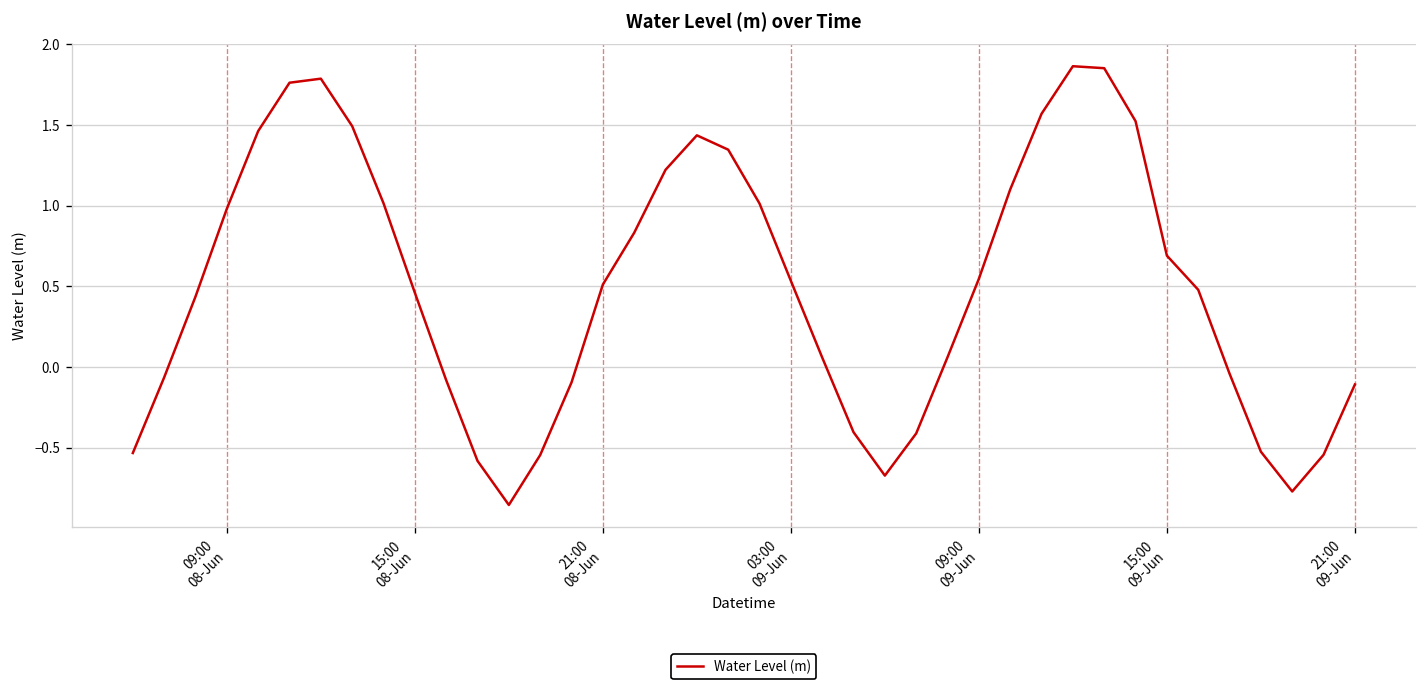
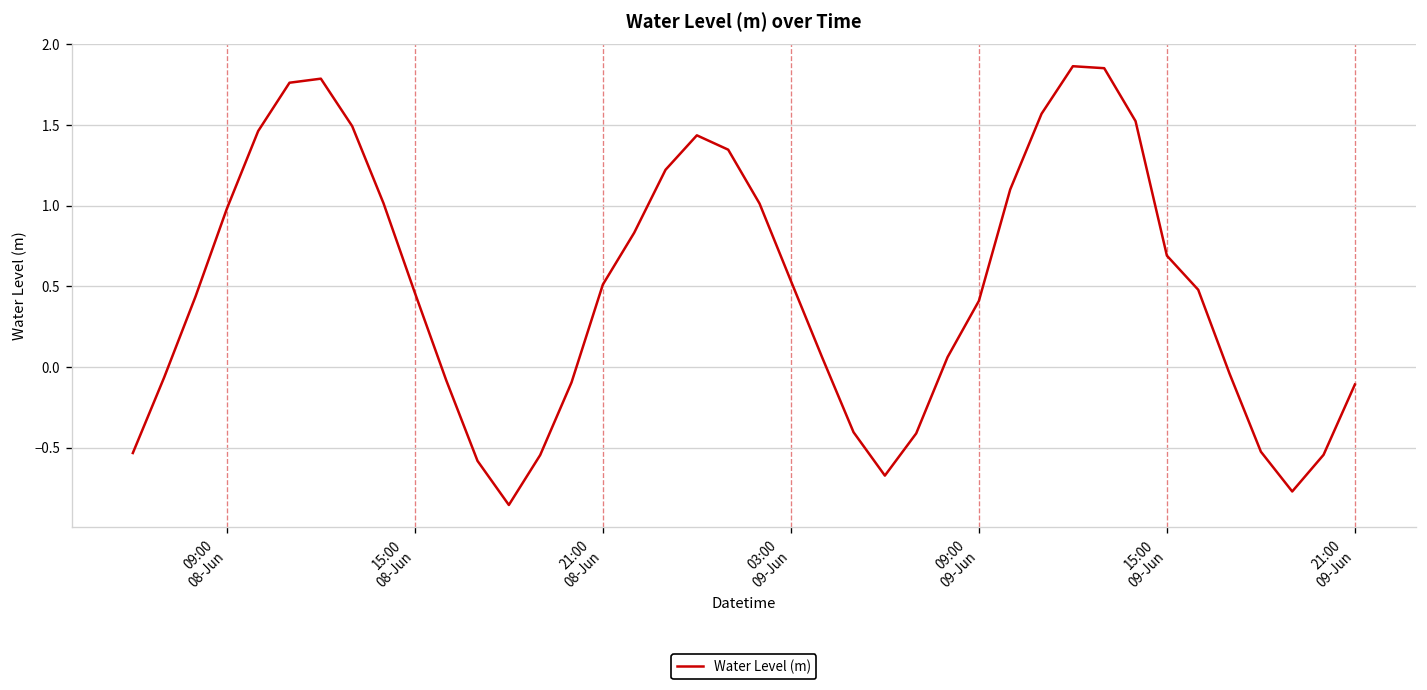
  {
    "09:00 08-Jun": 0.98,
    "15:00 08-Jun": 0.46,
    "21:00 08-Jun": 0.51,
    "03:00 09-Jun": 0.53,
-   "09:00 09-Jun": 0.55,
+   "09:00 09-Jun": 0.41,
    "15:00 09-Jun": 0.69,
    "21:00 09-Jun": -0.11
  }
